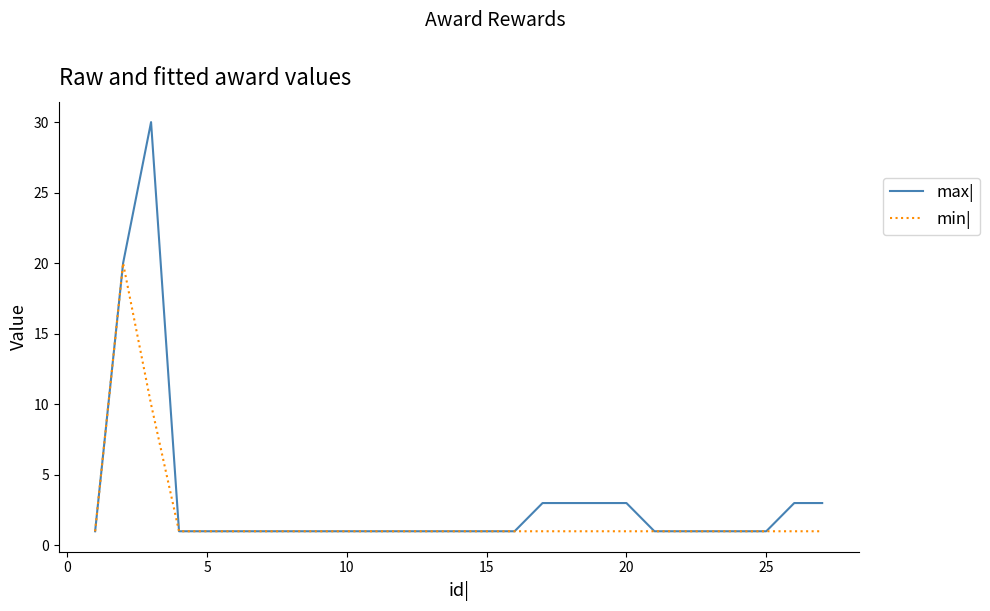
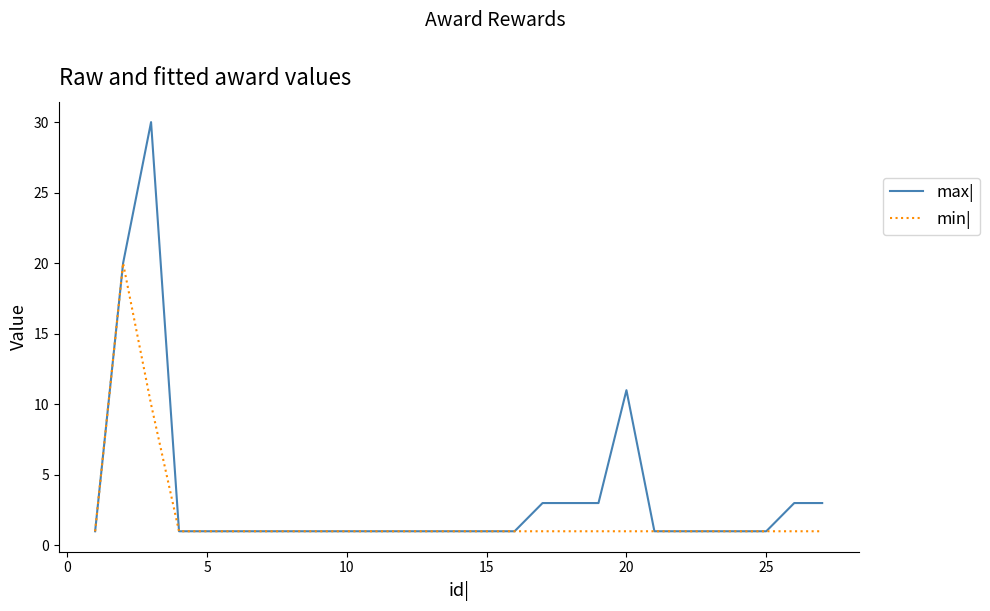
  {
    "max|": {
-     "20": 3
+     "20": 11
    },
    "min|": {
      "20": 1
    }
  }
